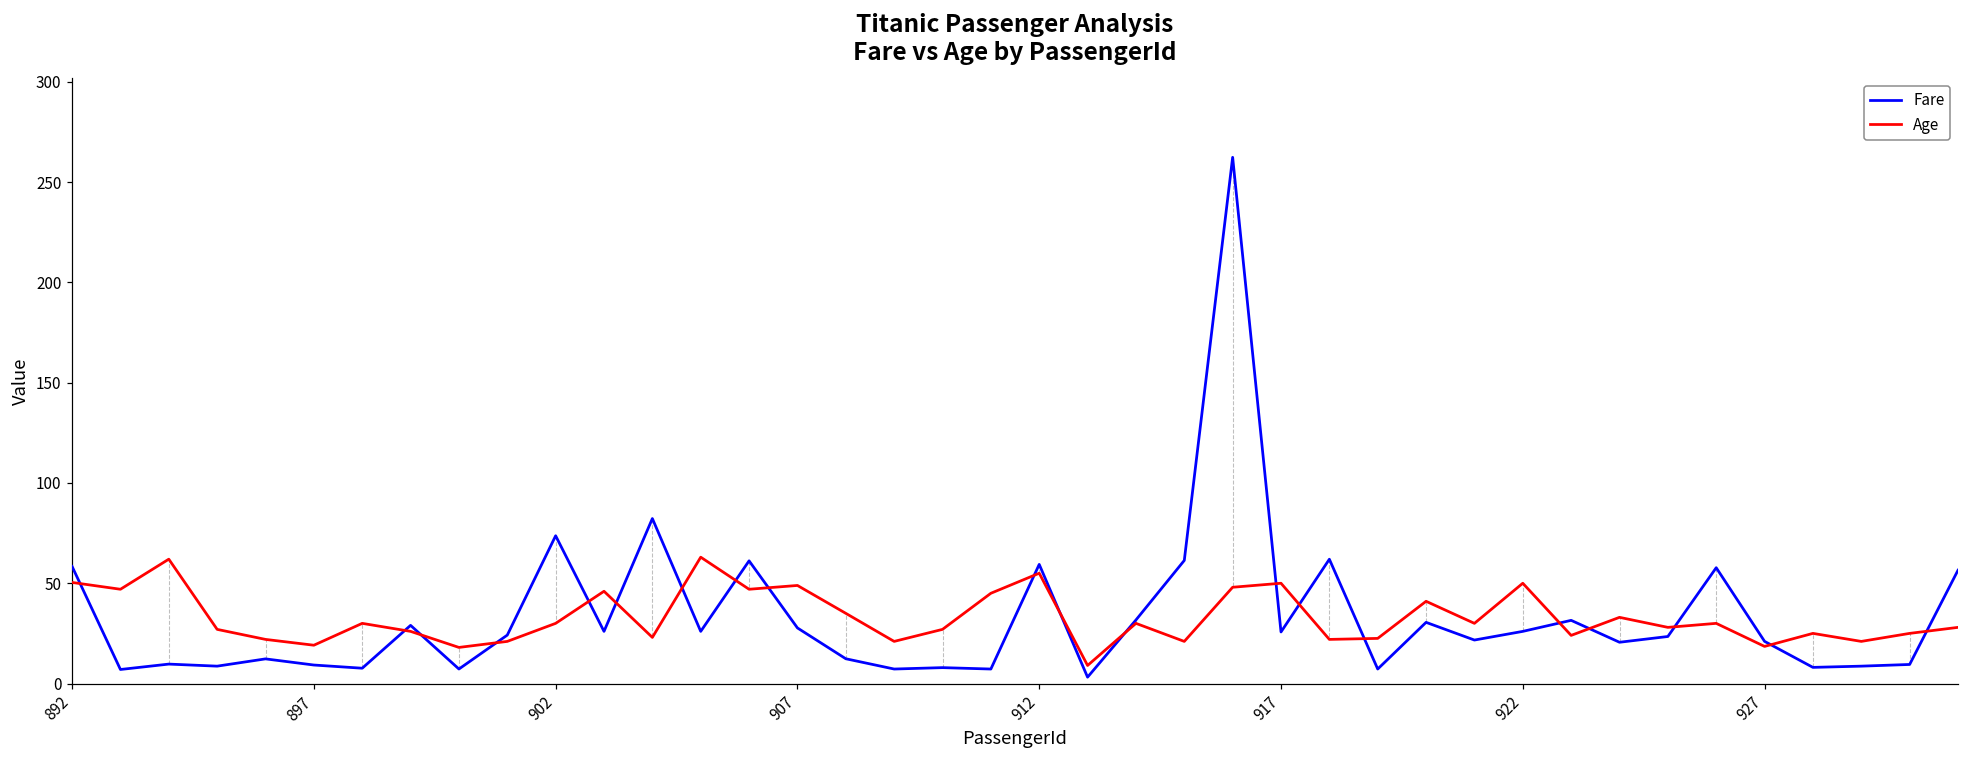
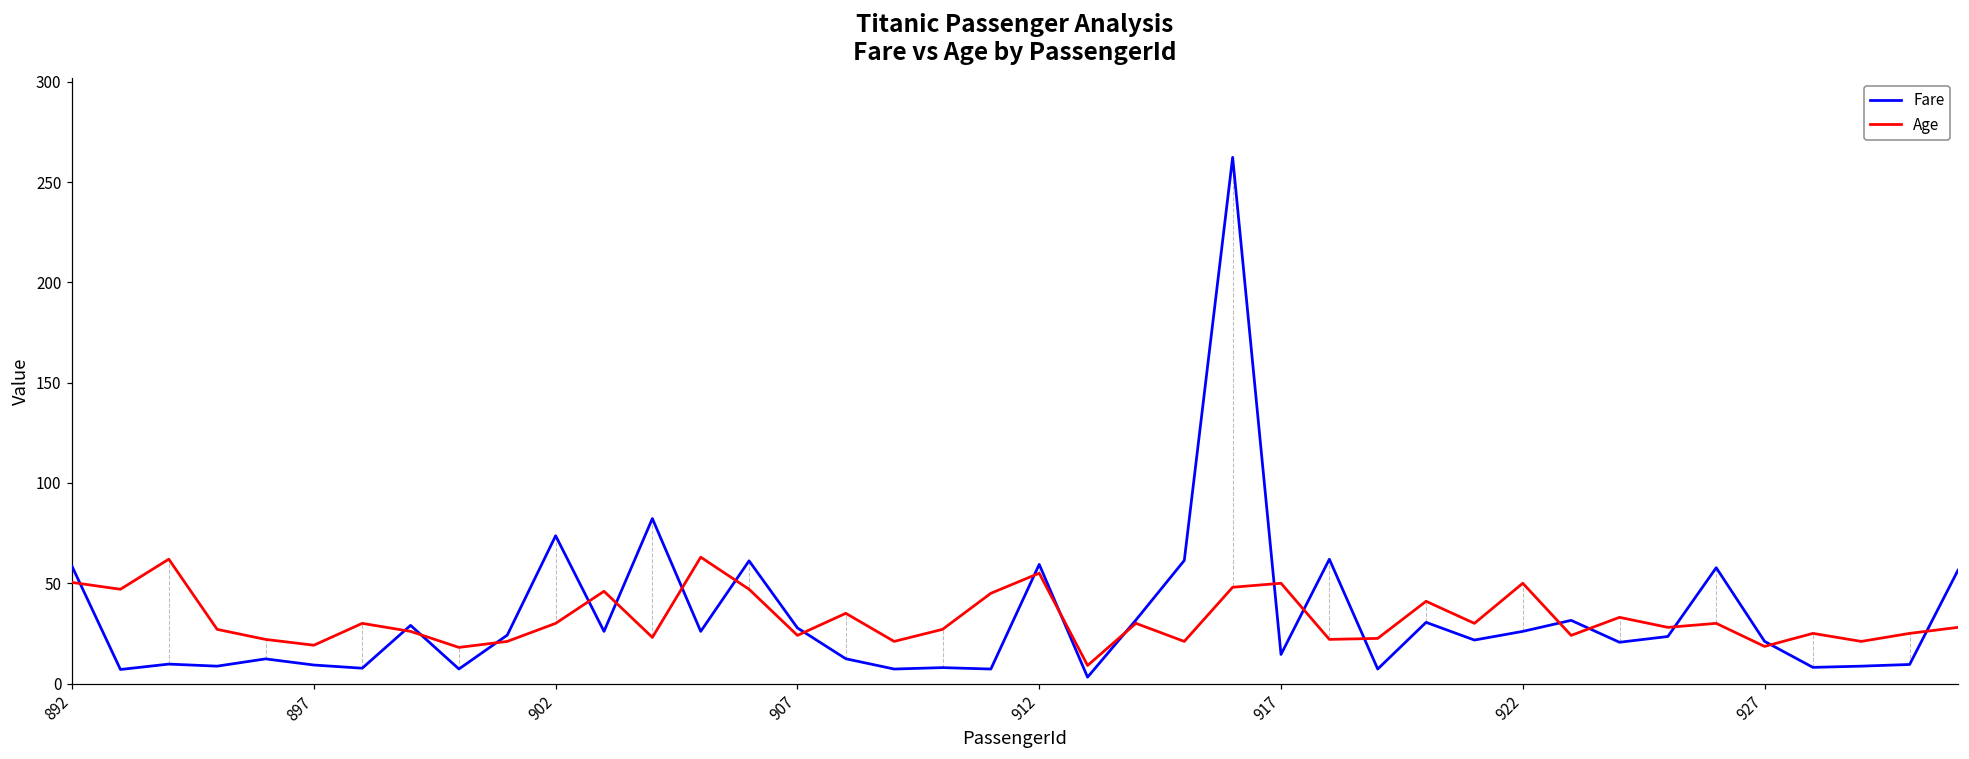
  {
    "Fare": {
      "897": 9,
      "907": 28,
-     "917": 26,
+     "917": 15,
      "927": 21
    },
    "Age": {
      "897": 19,
-     "907": 49,
+     "907": 24,
      "917": 50,
      "927": 19
    }
  }
